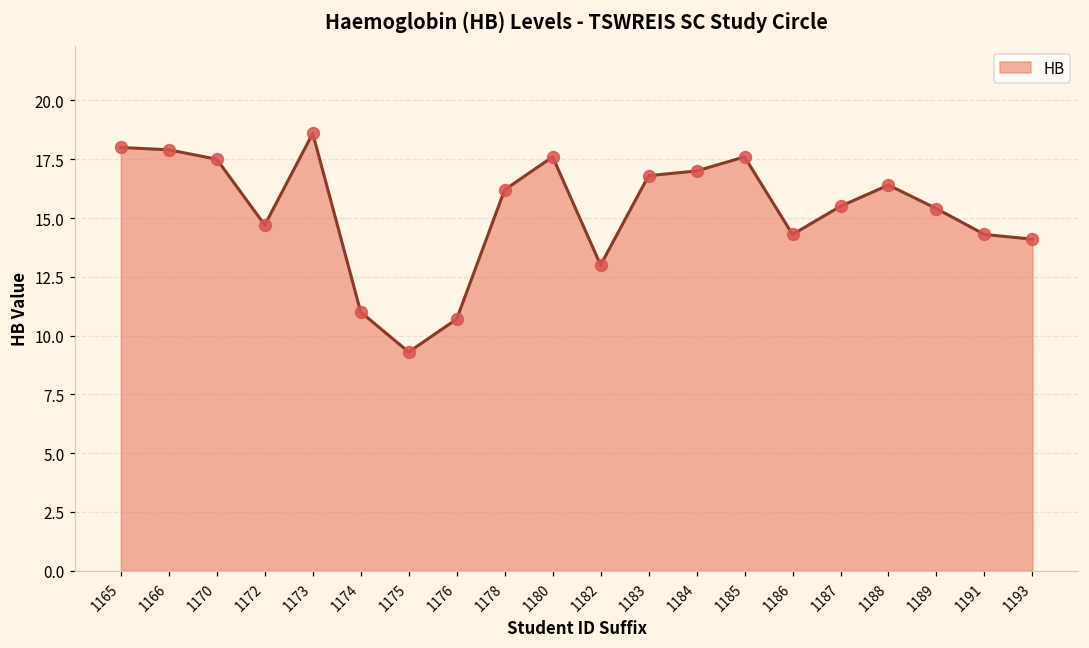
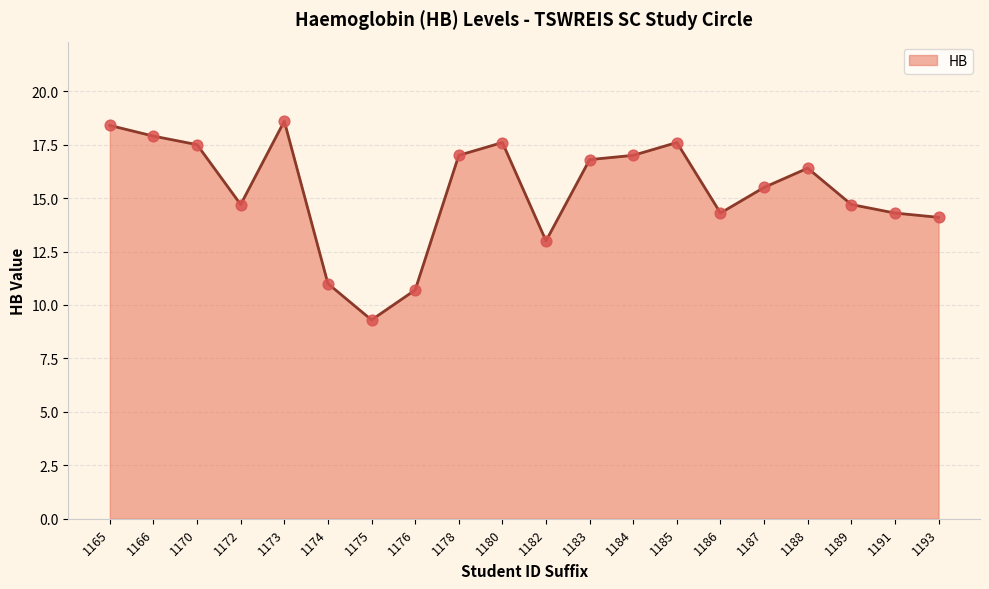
  {
-   "1165": 18.0,
+   "1165": 18.4,
    "1166": 17.9,
    "1170": 17.5,
    "1172": 14.7,
    "1173": 18.6,
    "1174": 11.0,
    "1175": 9.3,
    "1176": 10.7,
-   "1178": 16.2,
+   "1178": 17.0,
    "1180": 17.6,
    "1182": 13.0,
    "1183": 16.8,
    "1184": 17.0,
    "1185": 17.6,
    "1186": 14.3,
    "1187": 15.5,
    "1188": 16.4,
-   "1189": 15.4,
+   "1189": 14.7,
    "1191": 14.3,
    "1193": 14.1
  }
